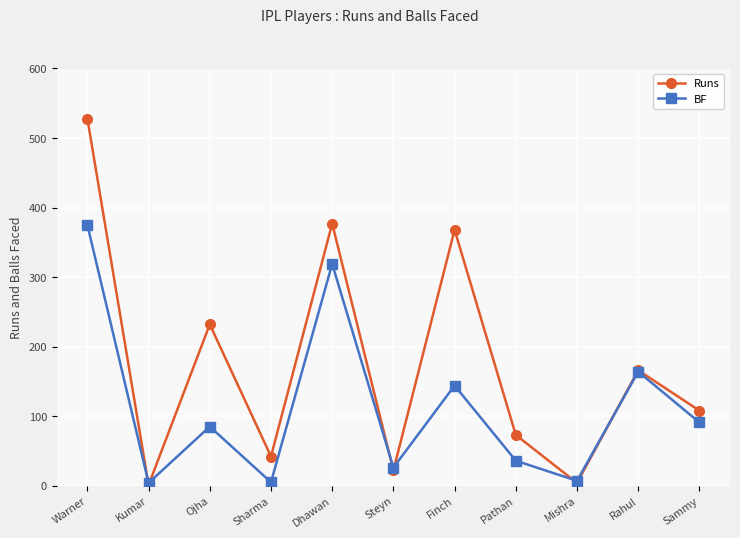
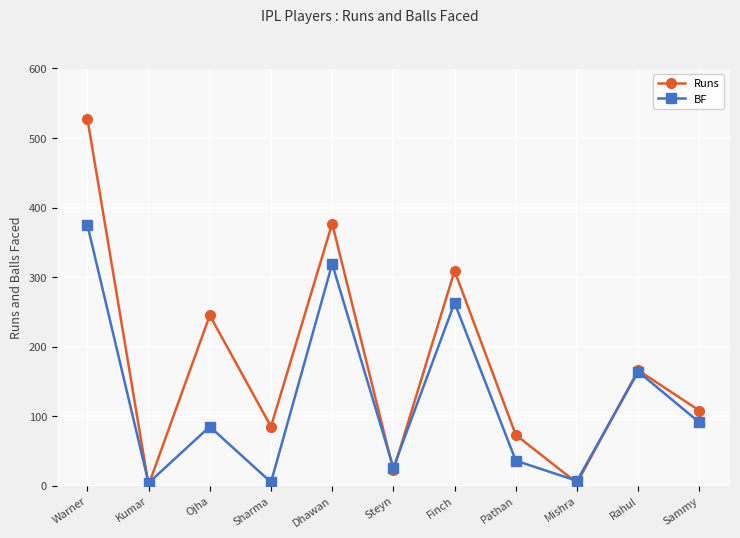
  {
    "Runs": {
      "Warner": 530,
-     "Ojha": 230,
-     "Sharma": 40,
+     "Ojha": 250,
+     "Sharma": 90,
      "Dhawan": 380,
      "Steyn": 20,
-     "Finch": 370,
+     "Finch": 310,
      "Pathan": 70,
      "Sammy": 110
    },
    "BF": {
      "Warner": 380,
      "Ojha": 90,
      "Sharma": 10,
      "Dhawan": 320,
      "Steyn": 30,
-     "Finch": 140,
+     "Finch": 260,
      "Pathan": 40,
      "Sammy": 90
    }
  }
